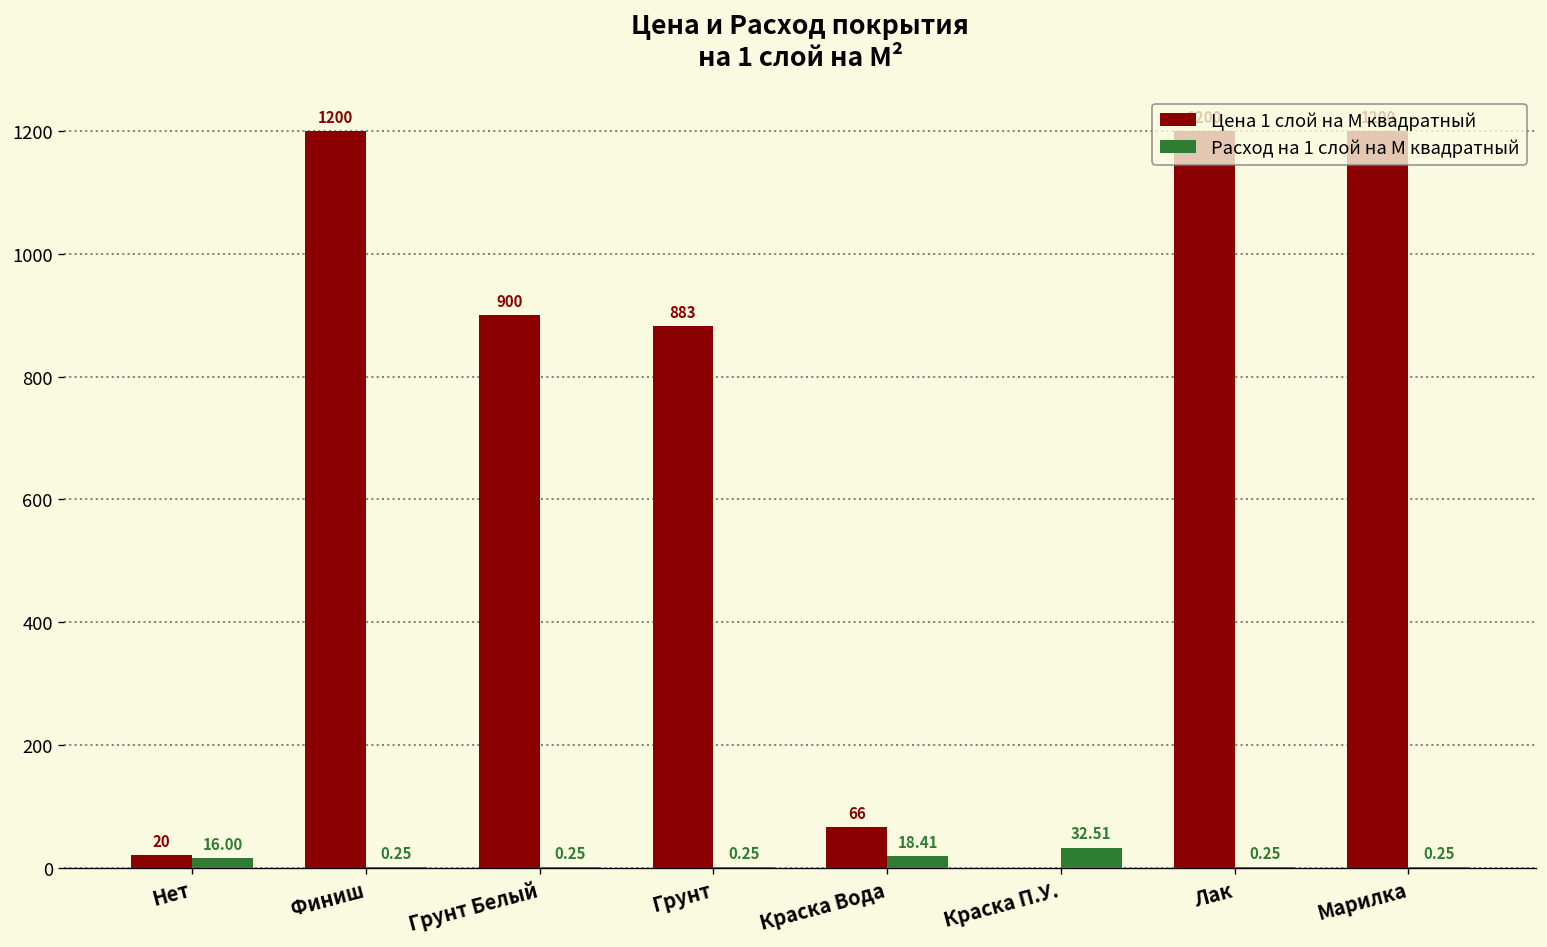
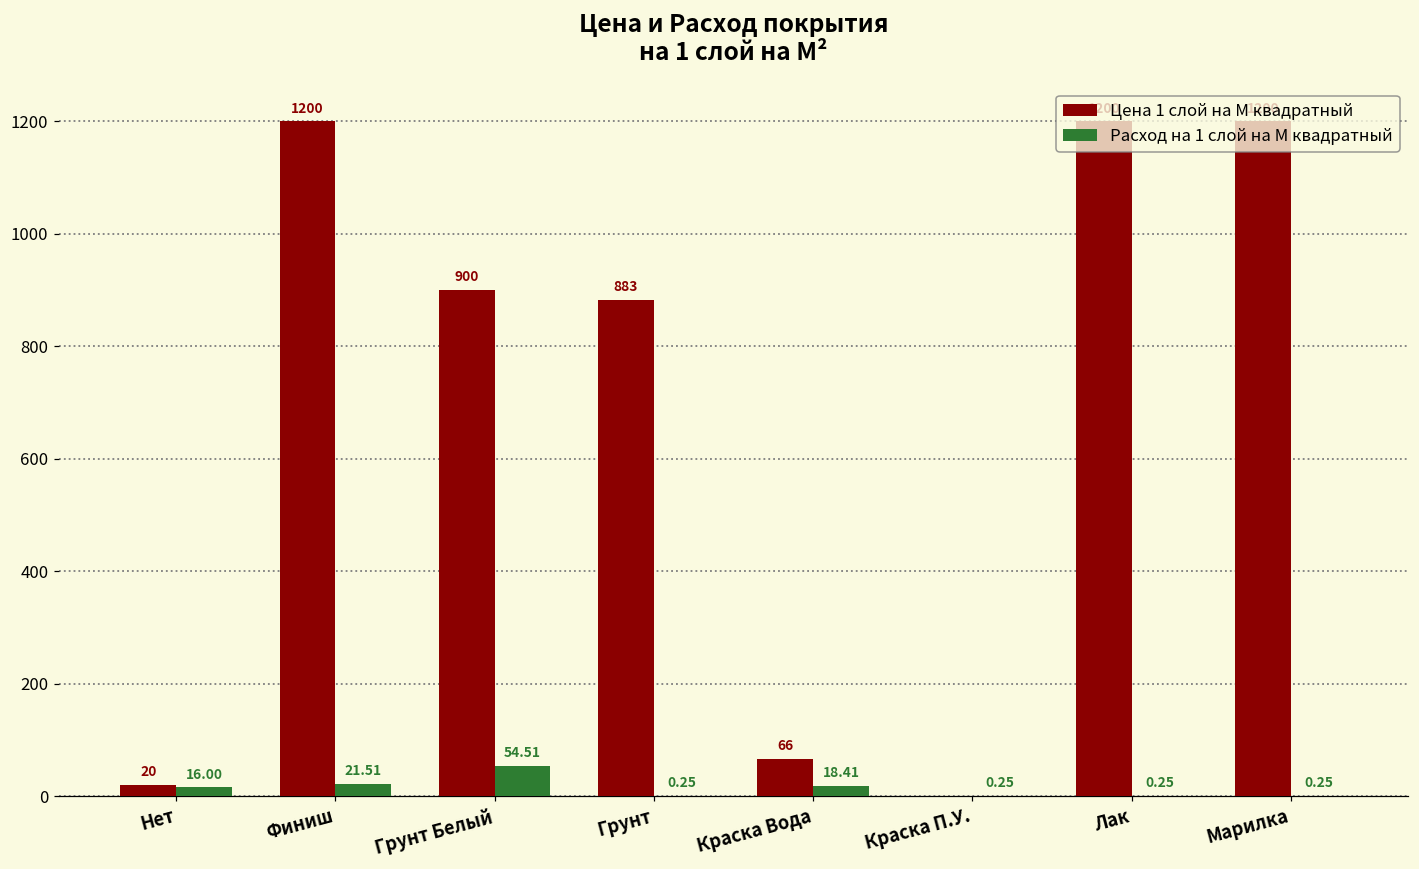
  {
    "Цена 1 слой на М квадратный": {
      "Нет": 20,
      "Финиш": 1200,
      "Грунт Белый": 900,
      "Грунт": 883,
      "Краска Вода": 66
    },
    "Расход на 1 слой на М квадратный": {
      "Нет": 16.00,
-     "Финиш": 0.25,
-     "Грунт Белый": 0.25,
+     "Финиш": 21.51,
+     "Грунт Белый": 54.51,
      "Грунт": 0.25,
      "Краска Вода": 18.41,
-     "Краска П.У.": 32.51,
+     "Краска П.У.": 0.25,
      "Лак": 0.25,
      "Марилка": 0.25
    }
  }
